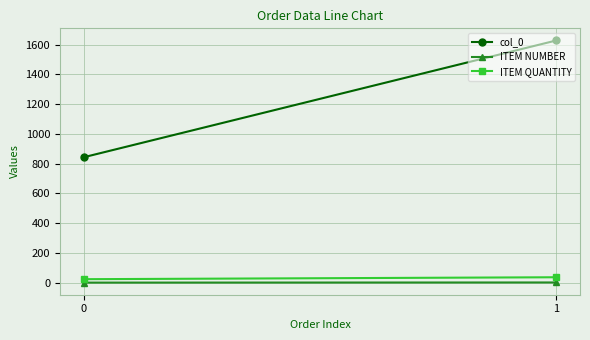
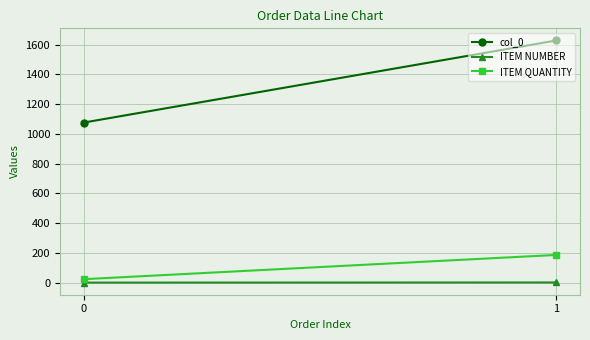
  {
    "col_0": {
-     "0": 840
+     "0": 1080
    },
    "ITEM NUMBER": {
      "0": 0,
      "1": 0
    },
    "ITEM QUANTITY": {
      "0": 20,
-     "1": 40
+     "1": 190
    }
  }
